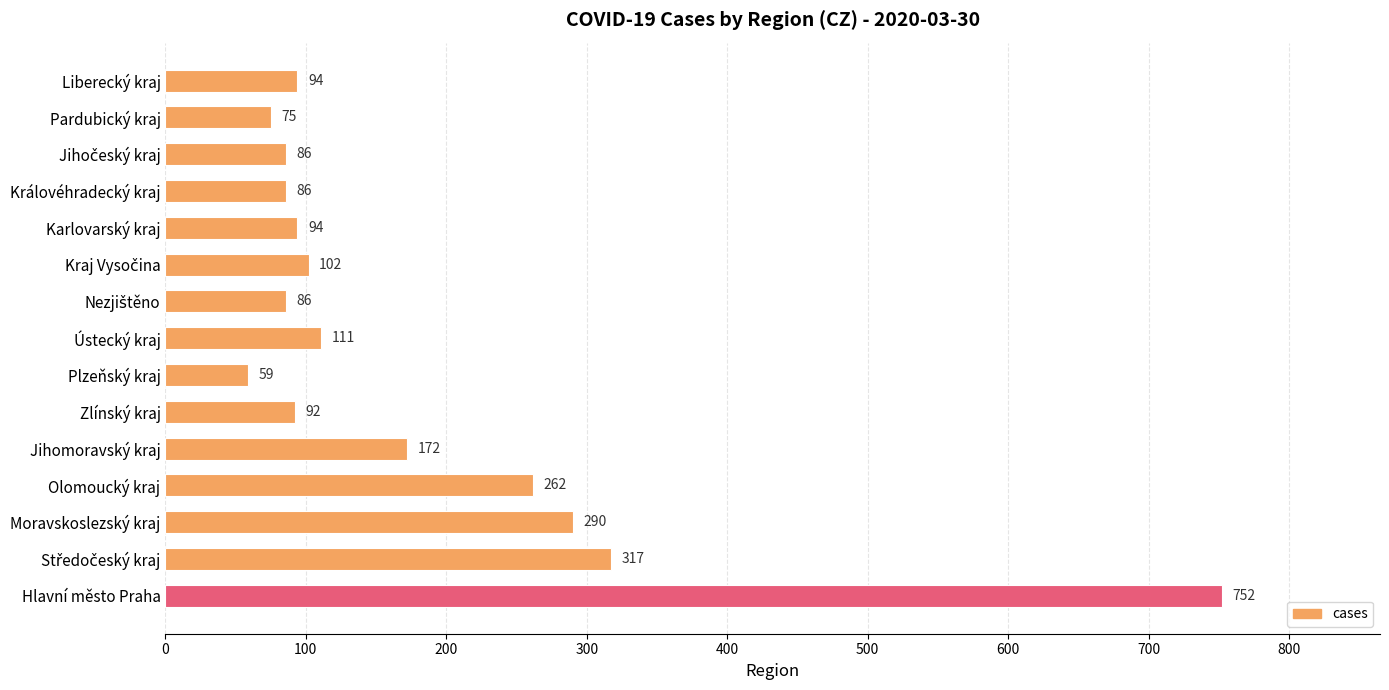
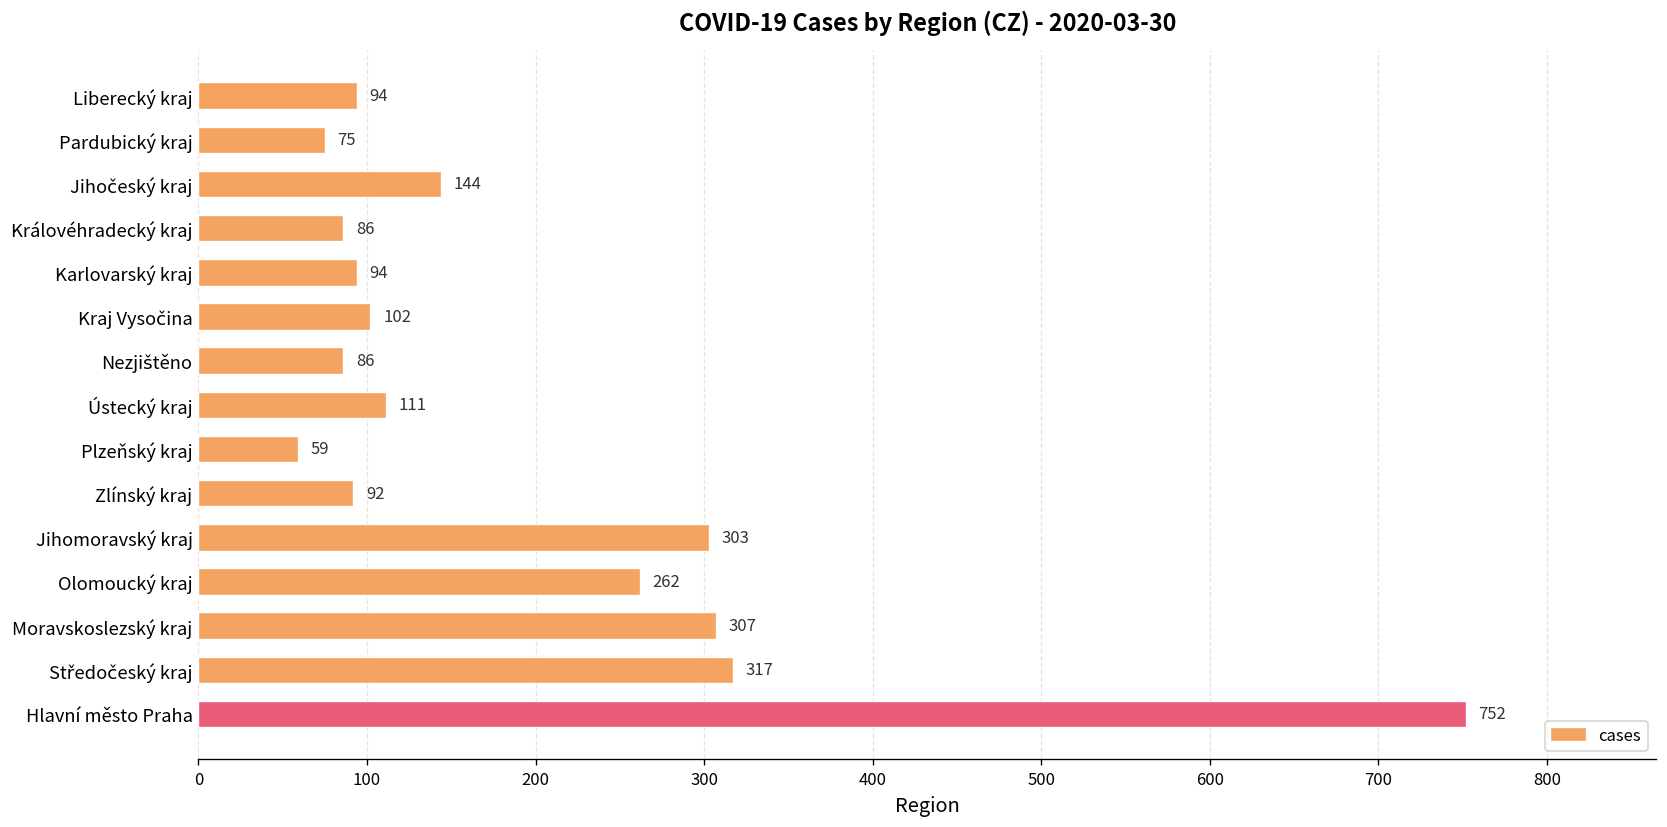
  {
    "Liberecký kraj": 94,
    "Pardubický kraj": 75,
-   "Jihočeský kraj": 86,
+   "Jihočeský kraj": 144,
    "Královéhradecký kraj": 86,
    "Karlovarský kraj": 94,
    "Kraj Vysočina": 102,
    "Nezjištěno": 86,
    "Ústecký kraj": 111,
    "Plzeňský kraj": 59,
    "Zlínský kraj": 92,
-   "Jihomoravský kraj": 172,
+   "Jihomoravský kraj": 303,
    "Olomoucký kraj": 262,
-   "Moravskoslezský kraj": 290,
+   "Moravskoslezský kraj": 307,
    "Středočeský kraj": 317,
    "Hlavní město Praha": 752
  }
